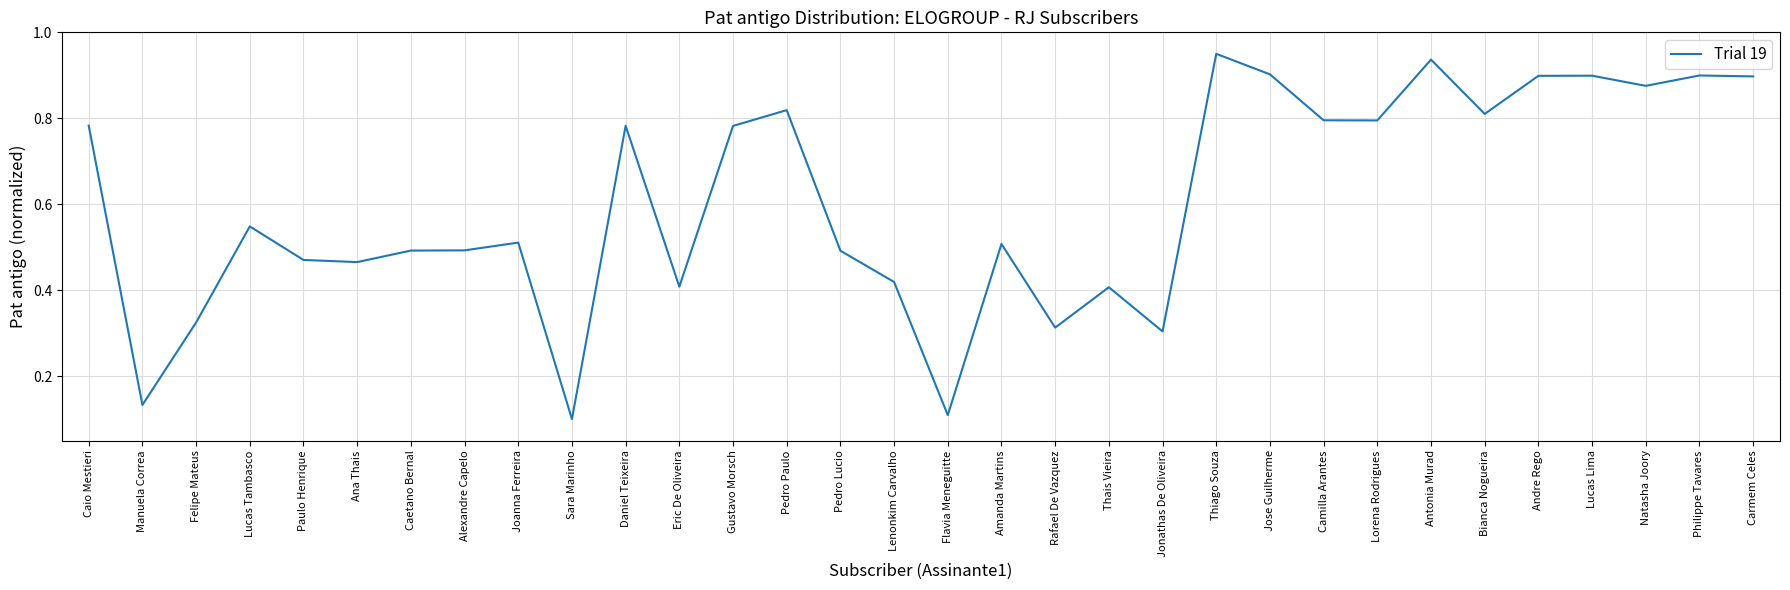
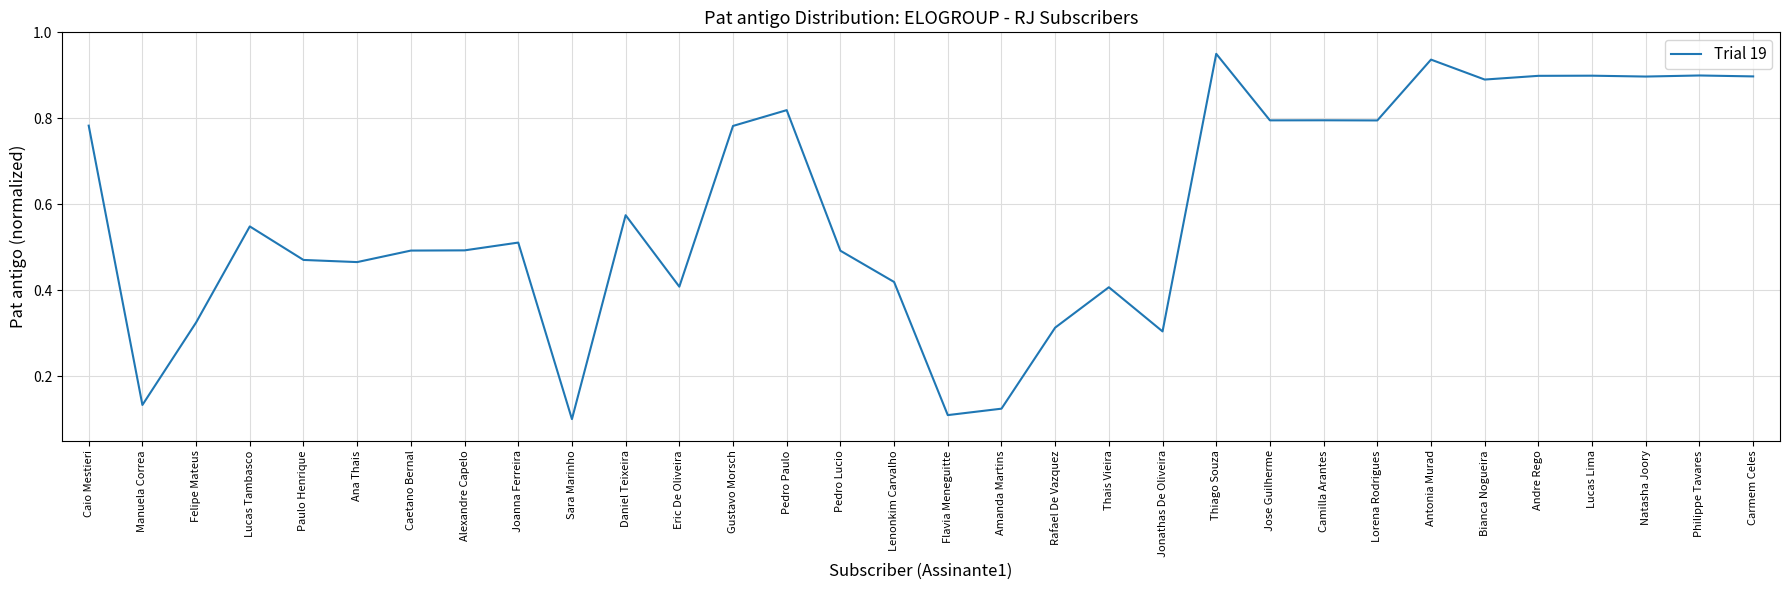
  {
    "Caio Mestieri": 0.78,
    "Manuela Correa": 0.13,
    "Felipe Mateus": 0.32,
    "Lucas Tambasco": 0.55,
    "Paulo Henrique": 0.47,
    "Ana Thais": 0.47,
    "Caetano Bernal": 0.49,
    "Alexandre Capelo": 0.49,
    "Joanna Ferreira": 0.51,
    "Sara Marinho": 0.10,
-   "Daniel Teixeira": 0.78,
+   "Daniel Teixeira": 0.57,
    "Eric De Oliveira": 0.41,
    "Gustavo Morsch": 0.78,
    "Pedro Paulo": 0.82,
    "Pedro Lucio": 0.49,
    "Lenonkim Carvalho": 0.42,
    "Flavia Meneguitte": 0.11,
-   "Amanda Martins": 0.51,
+   "Amanda Martins": 0.12,
    "Rafael De Vazquez": 0.31,
    "Thais Vieira": 0.41,
    "Jonathas De Oliveira": 0.30,
    "Thiago Souza": 0.95,
-   "Jose Guilherme": 0.90,
+   "Jose Guilherme": 0.80,
    "Camilla Arantes": 0.80,
    "Lorena Rodrigues": 0.80,
    "Antonia Murad": 0.94,
-   "Bianca Nogueira": 0.81,
+   "Bianca Nogueira": 0.89,
    "Andre Rego": 0.90,
    "Lucas Lima": 0.90,
-   "Natasha Joory": 0.88,
+   "Natasha Joory": 0.90,
    "Philippe Tavares": 0.90,
    "Carmem Celes": 0.90
  }
